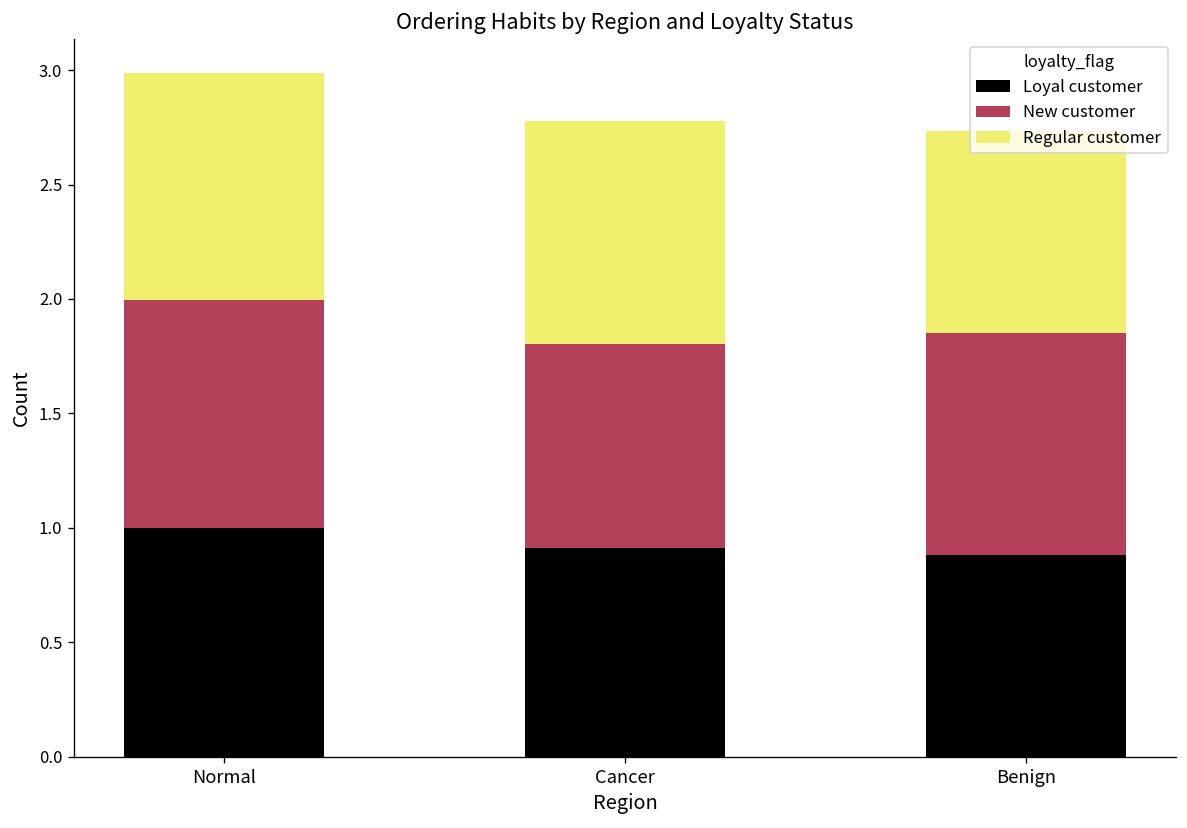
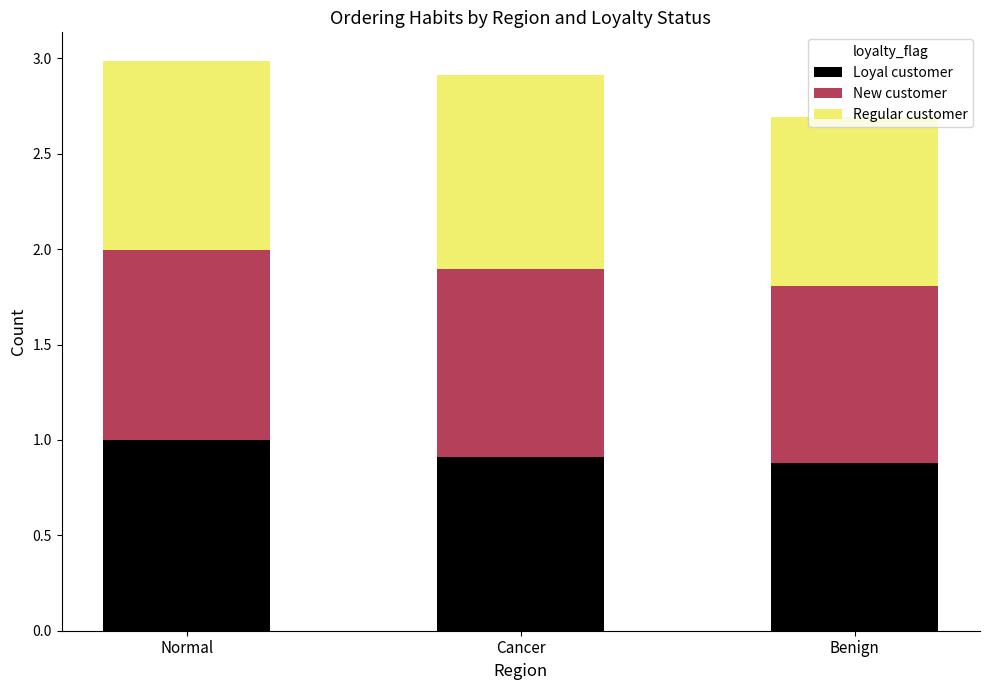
  {
    "Loyal customer": {
      "Normal": 1.00,
      "Cancer": 0.91,
      "Benign": 0.88
    },
    "New customer": {
      "Normal": 1.00,
-     "Cancer": 0.89,
-     "Benign": 0.97
+     "Cancer": 0.98,
+     "Benign": 0.93
    },
    "Regular customer": {
      "Normal": 0.99,
-     "Cancer": 0.97
+     "Cancer": 1.01
    }
  }
